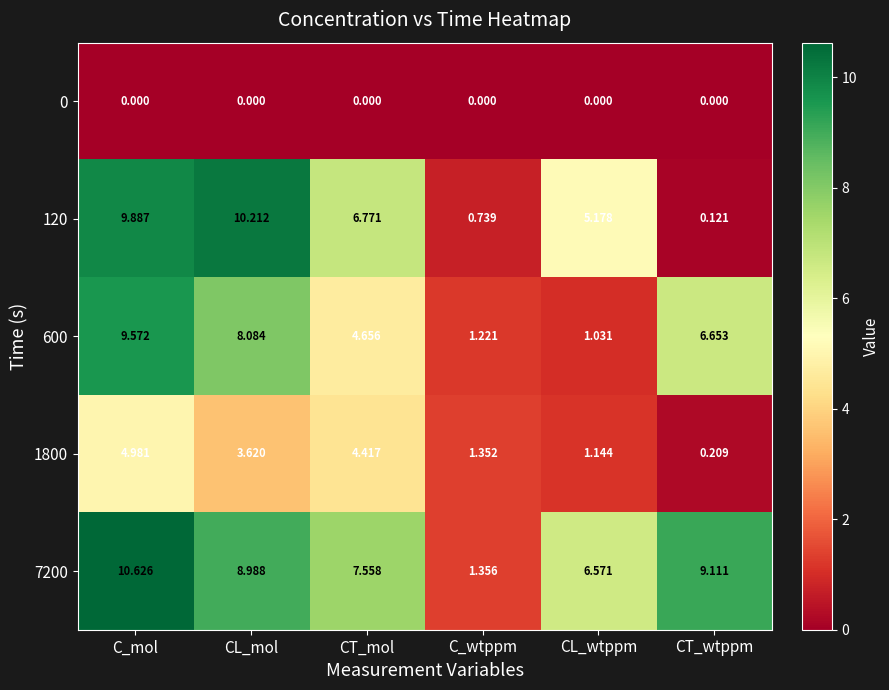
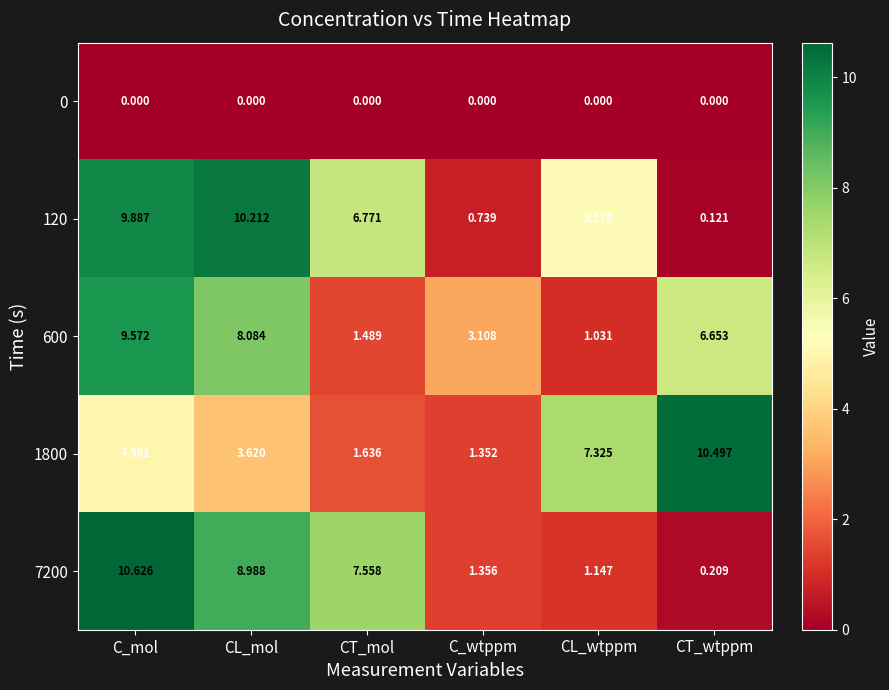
  {
    "0": {
      "C_mol": 0.000,
      "CL_mol": 0.000,
      "CT_mol": 0.000,
      "C_wtppm": 0.000,
      "CL_wtppm": 0.000,
      "CT_wtppm": 0.000
    },
    "120": {
      "C_mol": 9.887,
      "CL_mol": 10.212,
      "CT_mol": 6.771,
      "C_wtppm": 0.739,
      "CL_wtppm": 5.178,
      "CT_wtppm": 0.121
    },
    "600": {
      "C_mol": 9.572,
      "CL_mol": 8.084,
-     "CT_mol": 4.656,
-     "C_wtppm": 1.221,
+     "CT_mol": 1.489,
+     "C_wtppm": 3.108,
      "CL_wtppm": 1.031,
      "CT_wtppm": 6.653
    },
    "1800": {
      "C_mol": 4.981,
      "CL_mol": 3.620,
-     "CT_mol": 4.417,
+     "CT_mol": 1.636,
      "C_wtppm": 1.352,
-     "CL_wtppm": 1.144,
-     "CT_wtppm": 0.209
+     "CL_wtppm": 7.325,
+     "CT_wtppm": 10.497
    },
    "7200": {
      "C_mol": 10.626,
      "CL_mol": 8.988,
      "CT_mol": 7.558,
      "C_wtppm": 1.356,
-     "CL_wtppm": 6.571,
-     "CT_wtppm": 9.111
+     "CL_wtppm": 1.147,
+     "CT_wtppm": 0.209
    }
  }
